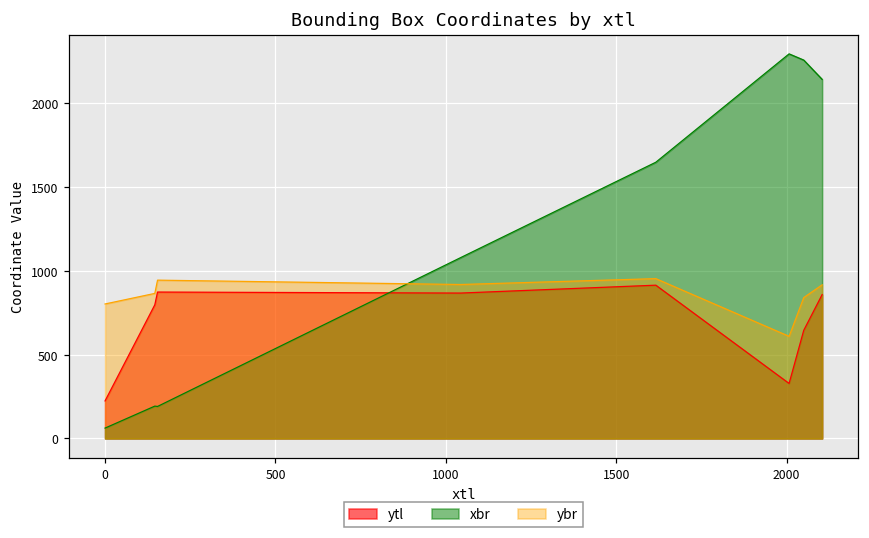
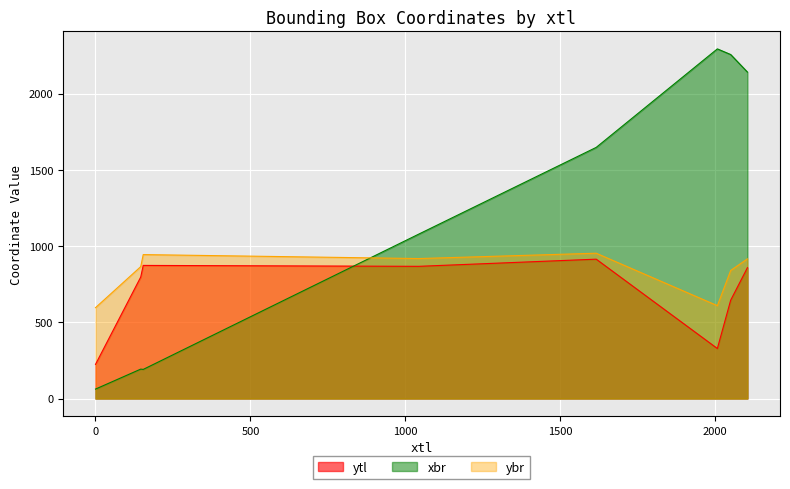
  {
    "ytl": {
      "0": 220
    },
    "xbr": {
      "0": 60
    },
    "ybr": {
-     "0": 800
+     "0": 600
    }
  }
